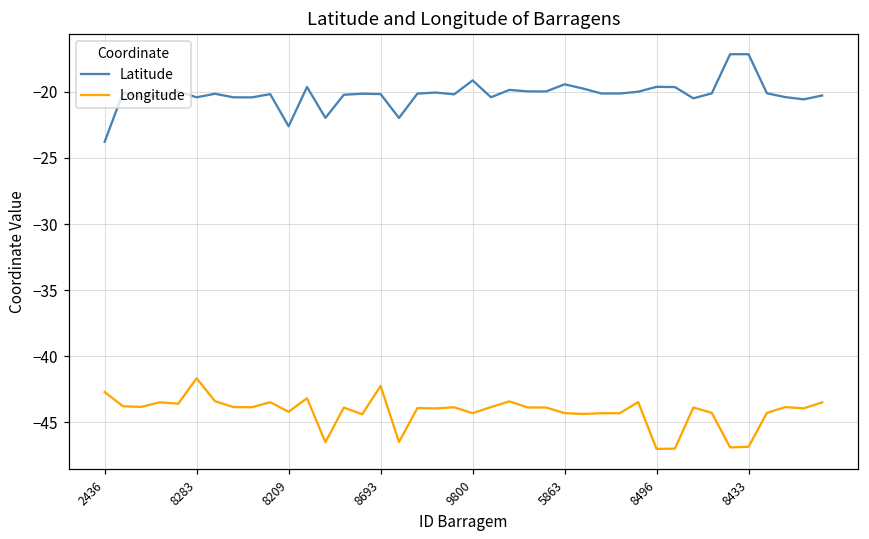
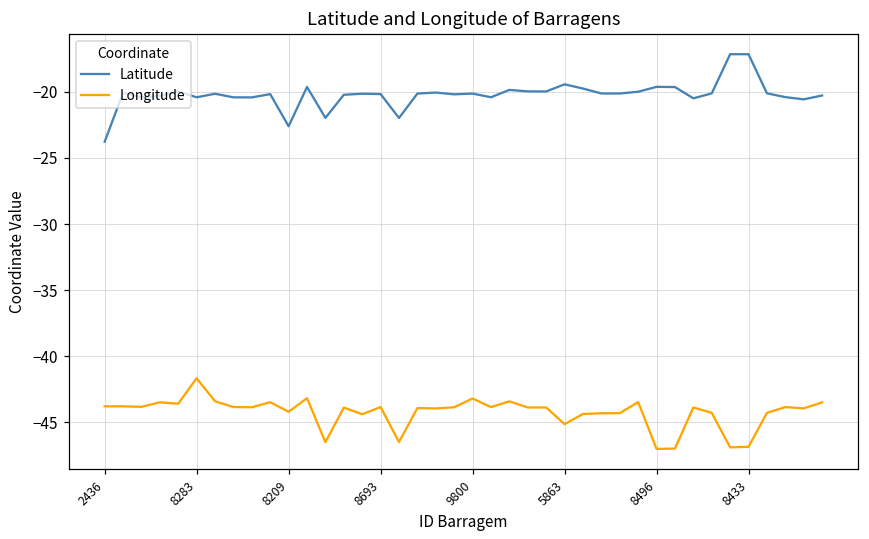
  {
    "Latitude": {
      "2436": -23.8,
      "8283": -20.4,
      "8209": -22.6,
      "8693": -20.2,
-     "9800": -19.1,
+     "9800": -20.1,
      "5863": -19.4,
      "8496": -19.6,
      "8433": -17.1
    },
    "Longitude": {
-     "2436": -42.7,
+     "2436": -43.8,
      "8283": -41.7,
      "8209": -44.2,
-     "8693": -42.2,
-     "9800": -44.3,
-     "5863": -44.3,
+     "8693": -43.9,
+     "9800": -43.2,
+     "5863": -45.1,
      "8496": -47.0,
      "8433": -46.9
    }
  }
